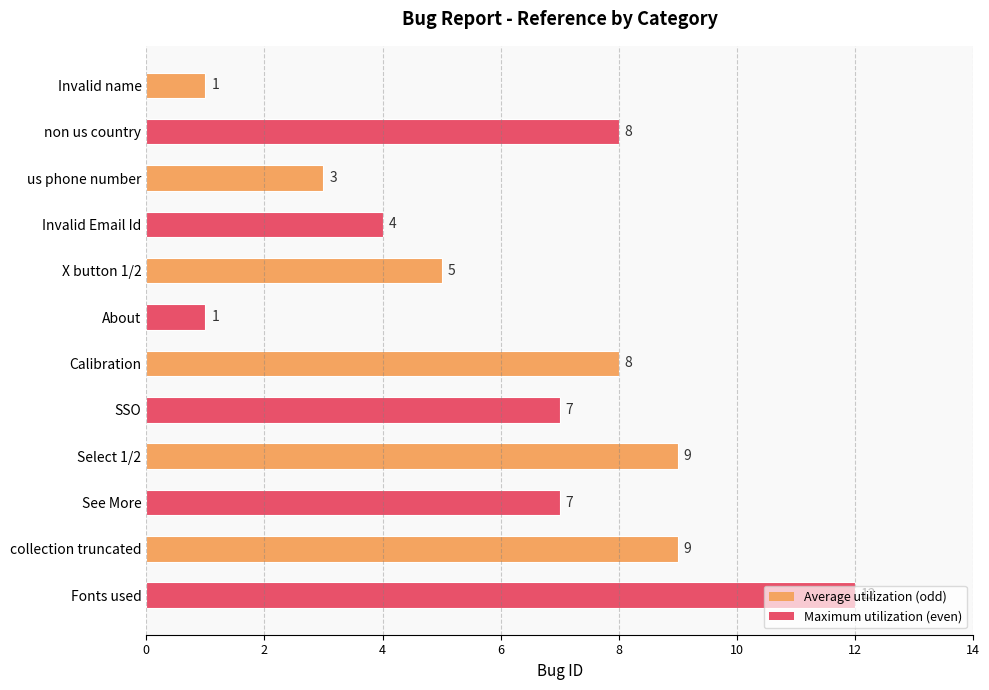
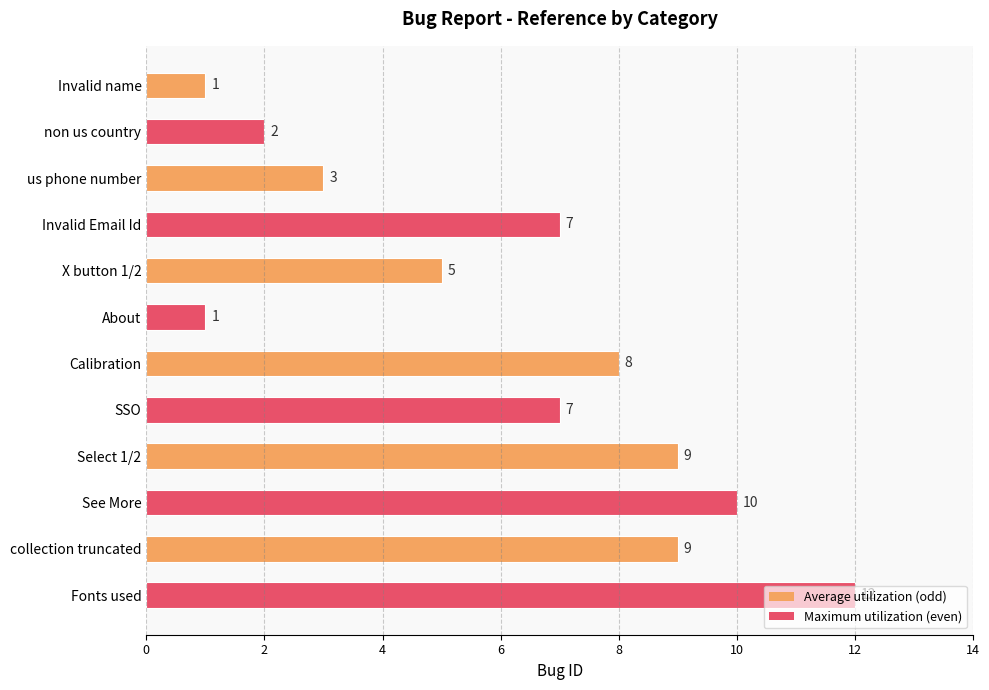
  {
    "Invalid name": 1,
-   "non us country": 8,
+   "non us country": 2,
    "us phone number": 3,
-   "Invalid Email Id": 4,
+   "Invalid Email Id": 7,
    "X button 1/2": 5,
    "About": 1,
    "Calibration": 8,
    "SSO": 7,
    "Select 1/2": 9,
-   "See More": 7,
+   "See More": 10,
    "collection truncated": 9
  }
